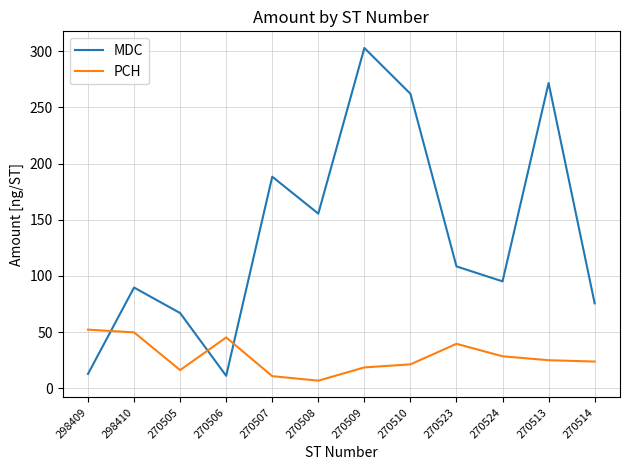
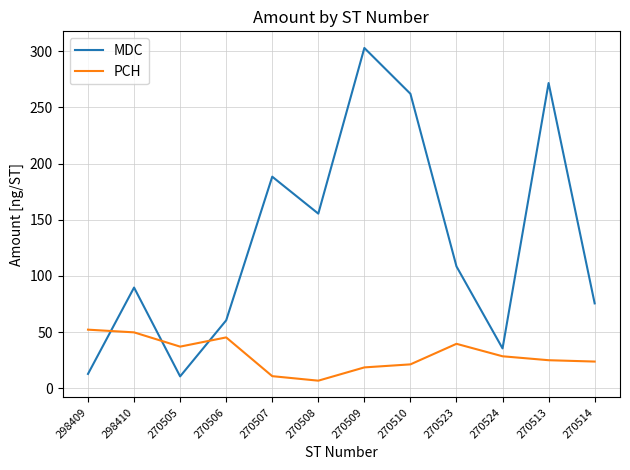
  {
    "MDC": {
      "298409": 13,
      "298410": 90,
-     "270505": 67,
-     "270506": 11,
+     "270505": 11,
+     "270506": 61,
      "270507": 188,
      "270508": 156,
      "270509": 303,
      "270510": 262,
      "270523": 109,
-     "270524": 95,
+     "270524": 36,
      "270513": 272,
      "270514": 76
    },
    "PCH": {
      "298409": 52,
      "298410": 50,
-     "270505": 16,
+     "270505": 37,
      "270506": 45,
      "270507": 11,
      "270508": 7,
      "270509": 19,
      "270510": 21,
      "270523": 40,
      "270524": 29,
      "270513": 25,
      "270514": 24
    }
  }
